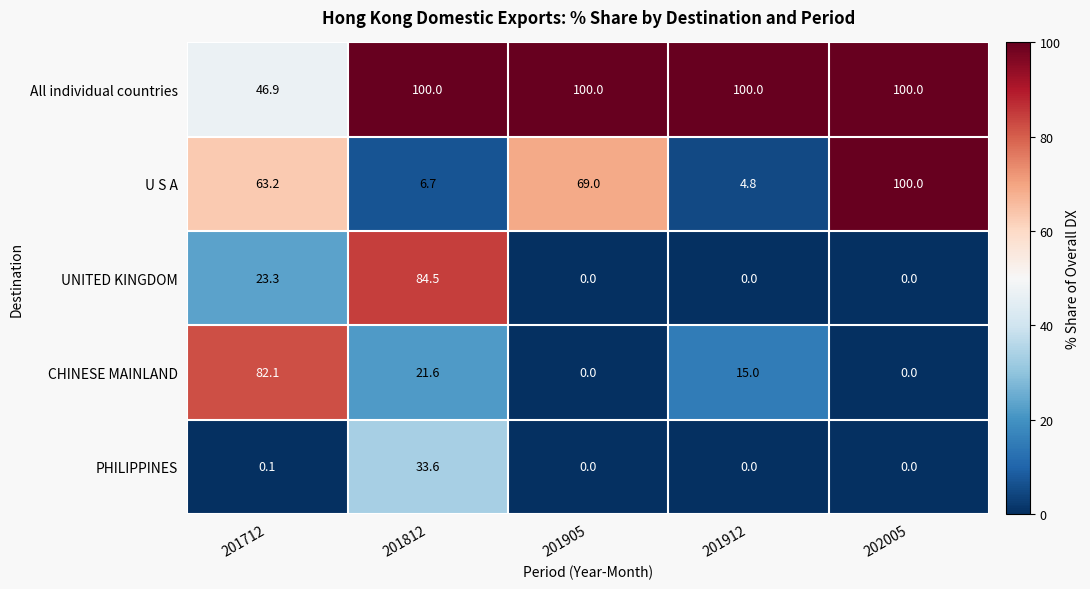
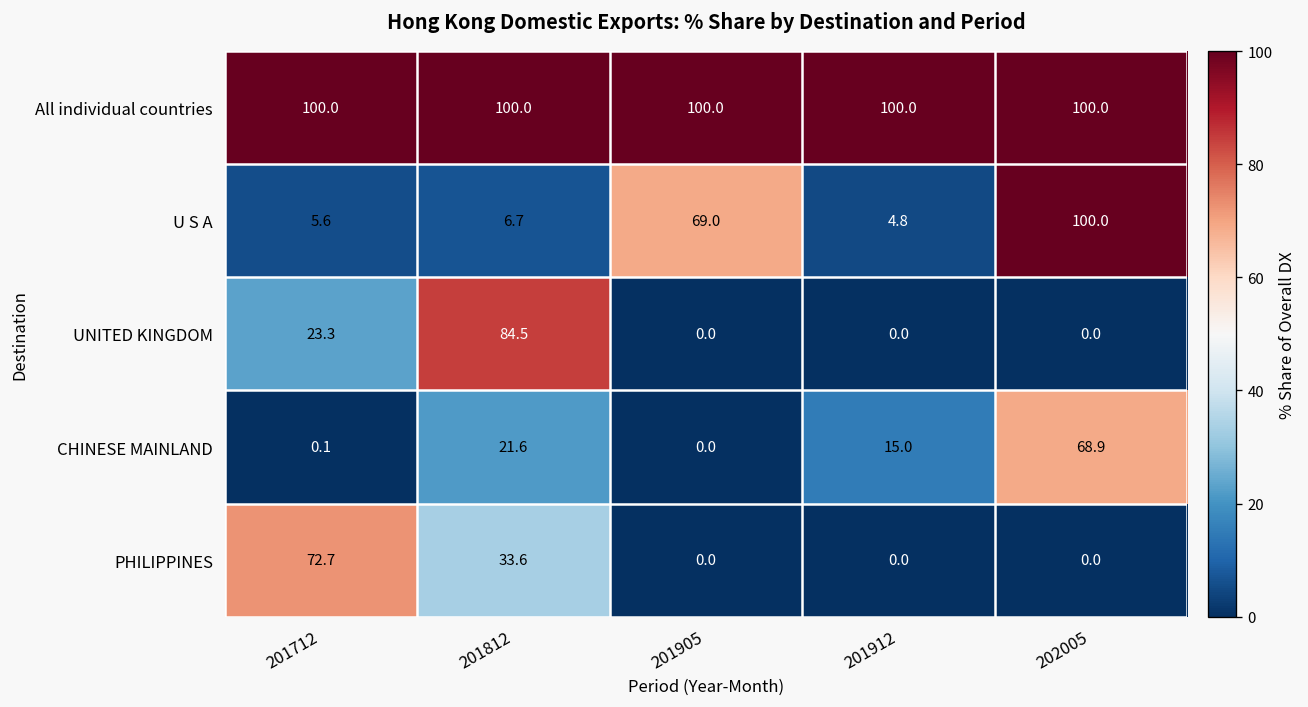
  {
    "All individual countries": {
-     "201712": 46.9,
+     "201712": 100.0,
      "201812": 100.0,
      "201905": 100.0,
      "201912": 100.0,
      "202005": 100.0
    },
    "U S A": {
-     "201712": 63.2,
+     "201712": 5.6,
      "201812": 6.7,
      "201905": 69.0,
      "201912": 4.8,
      "202005": 100.0
    },
    "UNITED KINGDOM": {
      "201712": 23.3,
      "201812": 84.5,
      "201905": 0.0,
      "201912": 0.0,
      "202005": 0.0
    },
    "CHINESE MAINLAND": {
-     "201712": 82.1,
+     "201712": 0.1,
      "201812": 21.6,
      "201905": 0.0,
      "201912": 15.0,
-     "202005": 0.0
+     "202005": 68.9
    },
    "PHILIPPINES": {
-     "201712": 0.1,
+     "201712": 72.7,
      "201812": 33.6,
      "201905": 0.0,
      "201912": 0.0,
      "202005": 0.0
    }
  }
